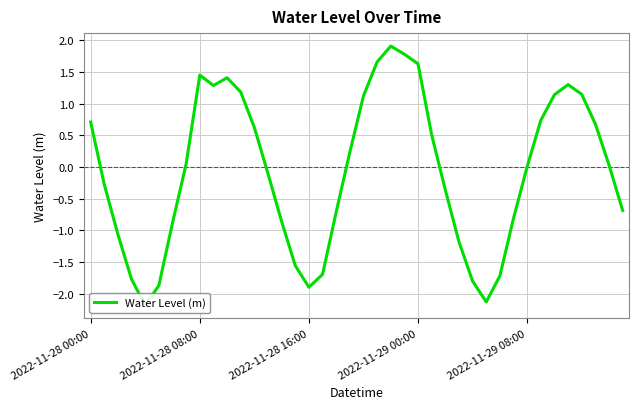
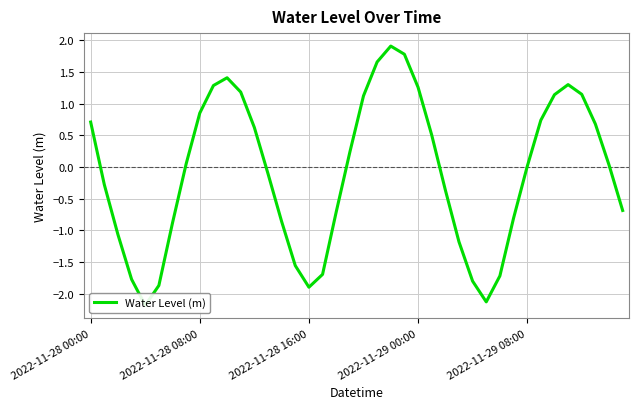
  {
    "2022-11-28 00:00": 0.7,
-   "2022-11-28 08:00": 1.4,
+   "2022-11-28 08:00": 0.9,
    "2022-11-28 16:00": -1.9,
-   "2022-11-29 00:00": 1.6,
+   "2022-11-29 00:00": 1.3,
    "2022-11-29 08:00": 0.0
  }
